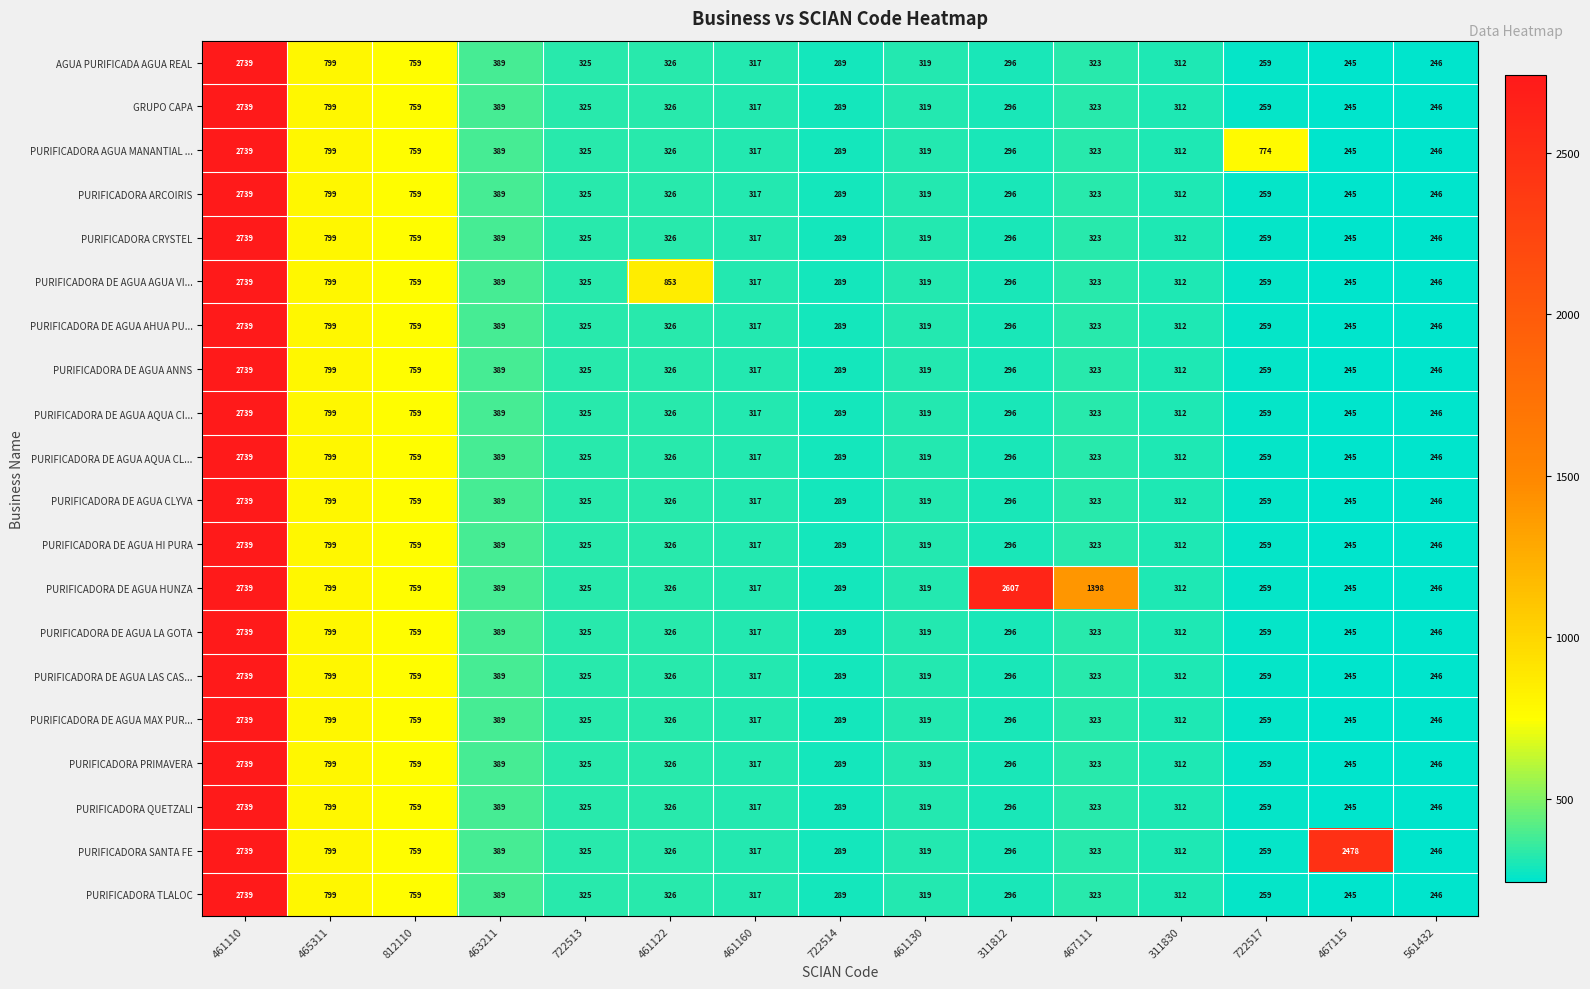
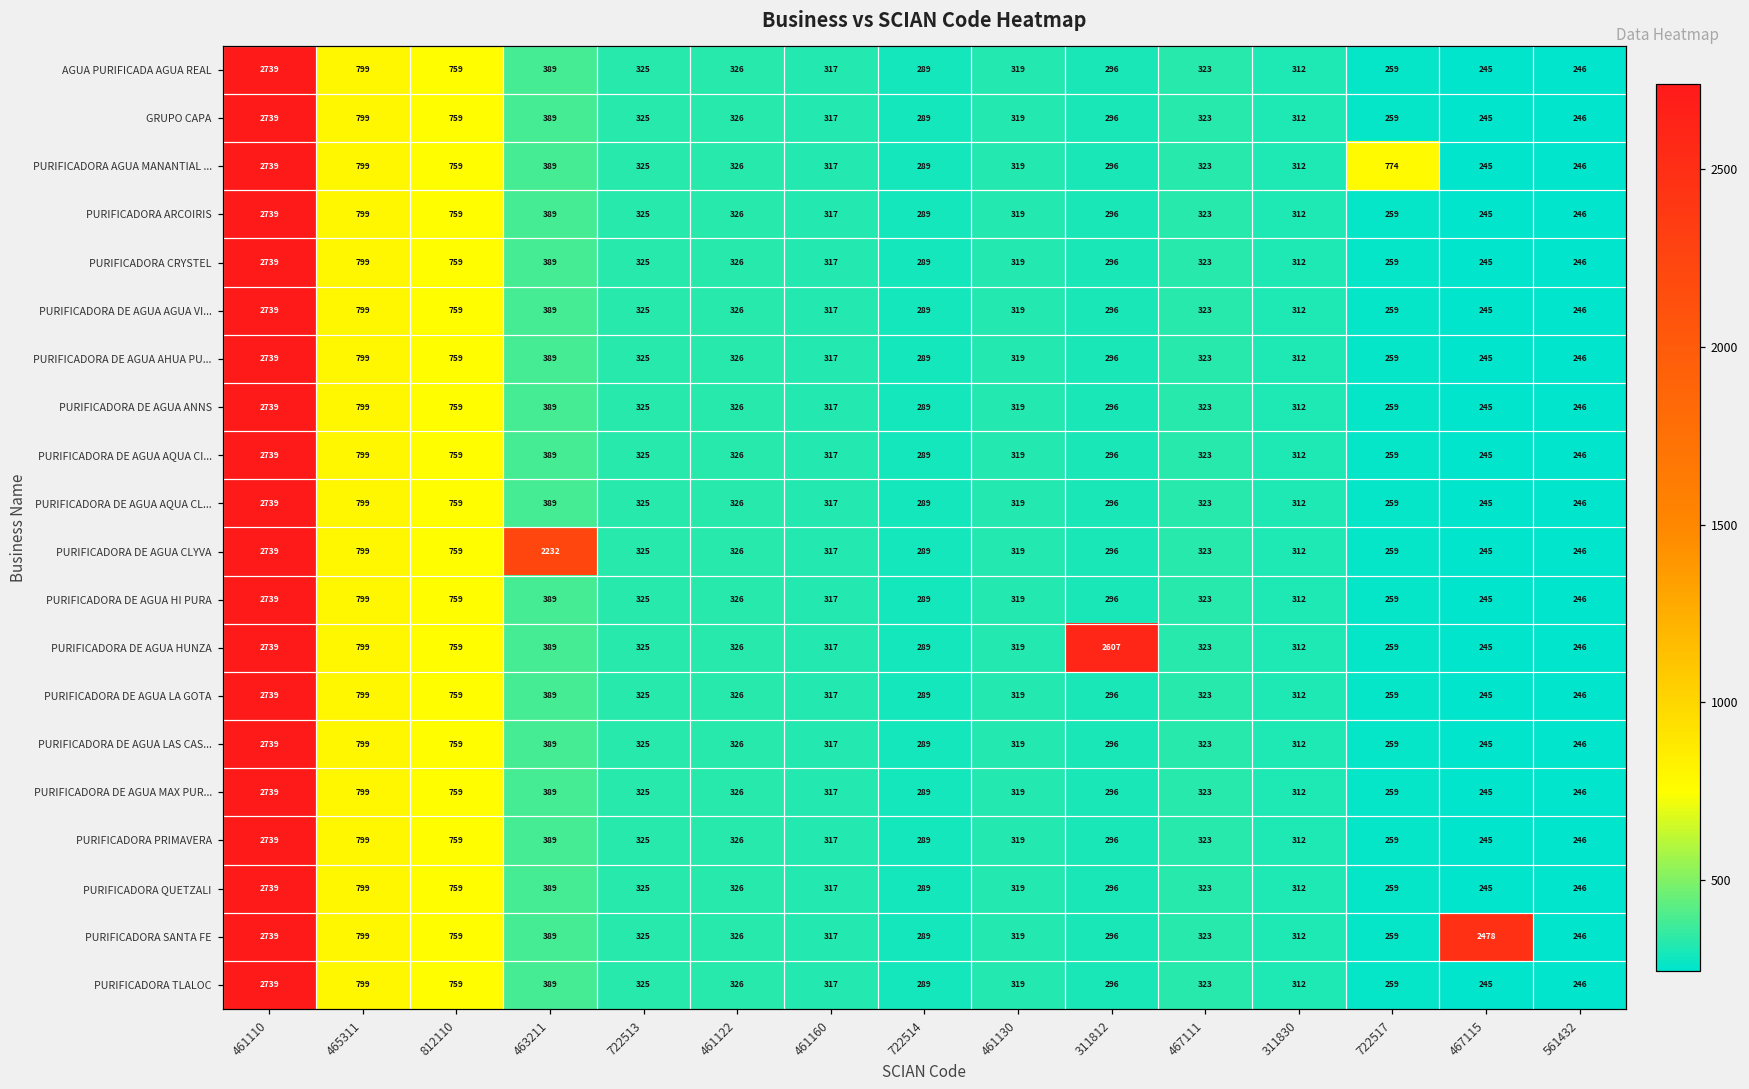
  {
    "PURIFICADORA DE AGUA AGUA VI...": {
      "461110": 2739,
      "465311": 799,
      "812110": 759,
      "463211": 389,
      "722513": 325,
-     "461122": 853,
+     "461122": 326,
      "461160": 317,
      "722514": 289,
      "461130": 319,
      "311812": 296,
      "467111": 323,
      "311830": 312,
      "722517": 259,
      "467115": 245,
      "561432": 246
    },
    "PURIFICADORA DE AGUA CLYVA": {
      "461110": 2739,
      "465311": 799,
      "812110": 759,
-     "463211": 389,
+     "463211": 2232,
      "722513": 325,
      "461122": 326,
      "461160": 317,
      "722514": 289,
      "461130": 319,
      "311812": 296,
      "467111": 323,
      "311830": 312,
      "722517": 259,
      "467115": 245,
      "561432": 246
    },
    "PURIFICADORA DE AGUA HUNZA": {
      "461110": 2739,
      "465311": 799,
      "812110": 759,
      "463211": 389,
      "722513": 325,
      "461122": 326,
      "461160": 317,
      "722514": 289,
      "461130": 319,
      "311812": 2607,
-     "467111": 1398,
+     "467111": 323,
      "311830": 312,
      "722517": 259,
      "467115": 245,
      "561432": 246
    }
  }
